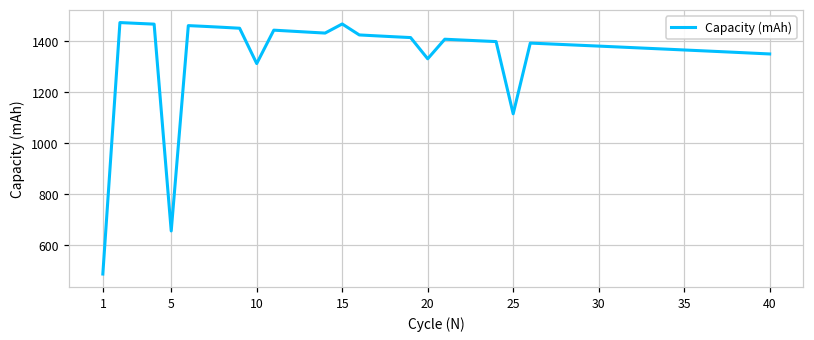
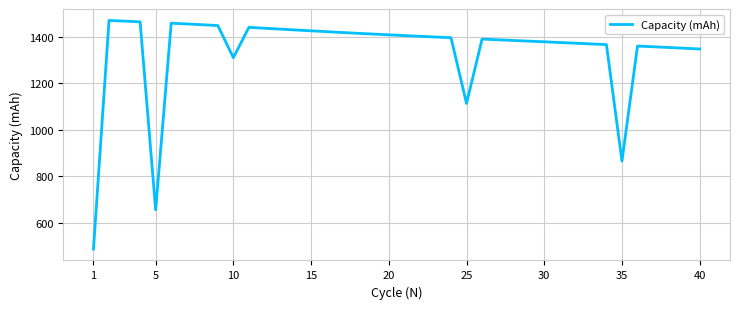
  {
    "1": 490,
    "5": 650,
    "10": 1310,
-   "15": 1470,
-   "20": 1330,
+   "15": 1430,
+   "20": 1410,
    "25": 1110,
    "30": 1380,
-   "35": 1360,
+   "35": 870,
    "40": 1350
  }
